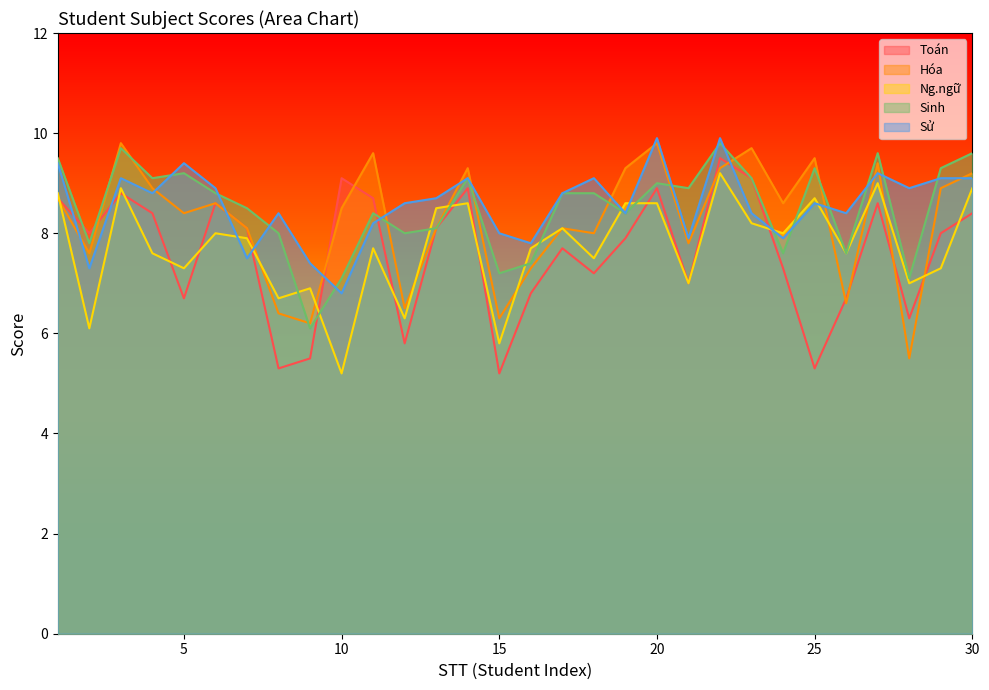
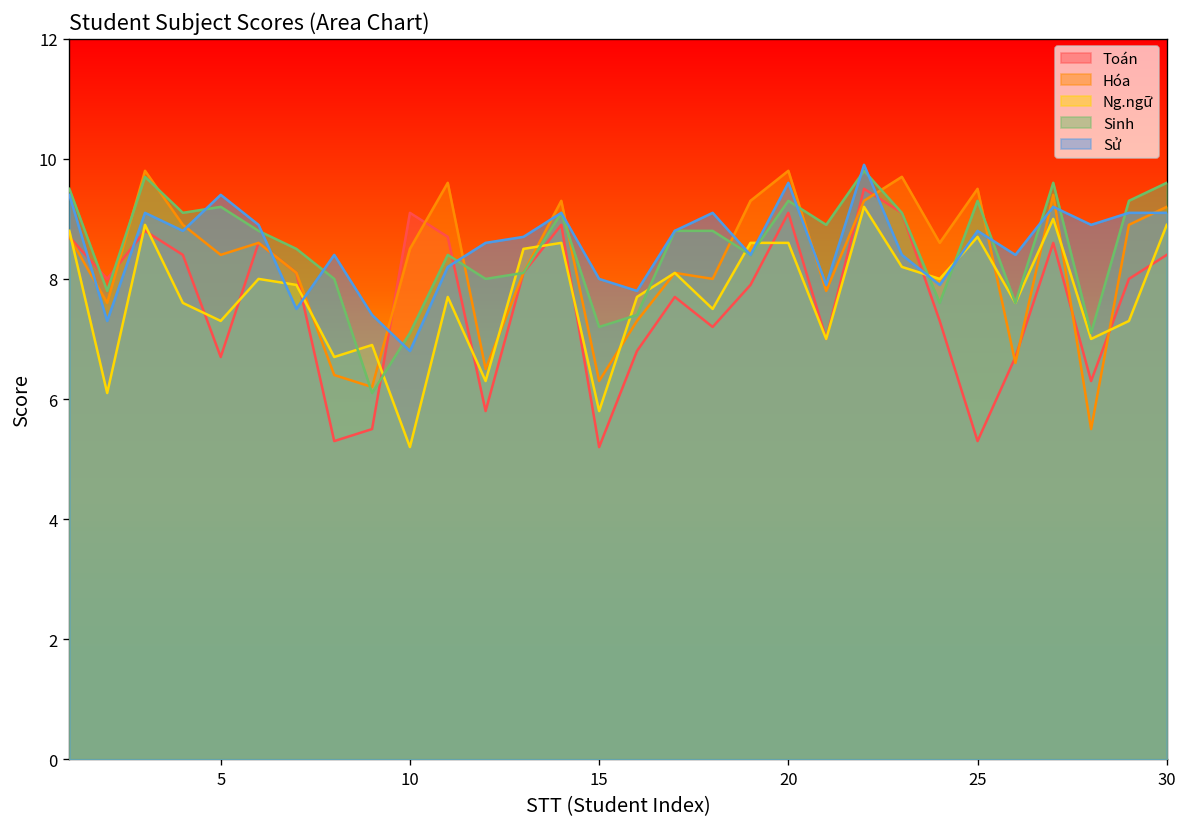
  {
    "Toán": {
      "5": 6.7,
      "10": 9.1,
      "15": 5.2,
-     "20": 8.9,
+     "20": 9.1,
      "25": 5.3,
      "30": 8.4
    },
    "Sinh": {
      "5": 9.2,
      "10": 7.1,
      "15": 7.2,
-     "20": 9.0,
+     "20": 9.3,
      "25": 9.3,
      "30": 9.6
    },
    "Sử": {
      "5": 9.4,
      "10": 6.8,
      "15": 8.0,
-     "20": 9.9,
-     "25": 8.6,
+     "20": 9.6,
+     "25": 8.8,
      "30": 9.1
    }
  }
